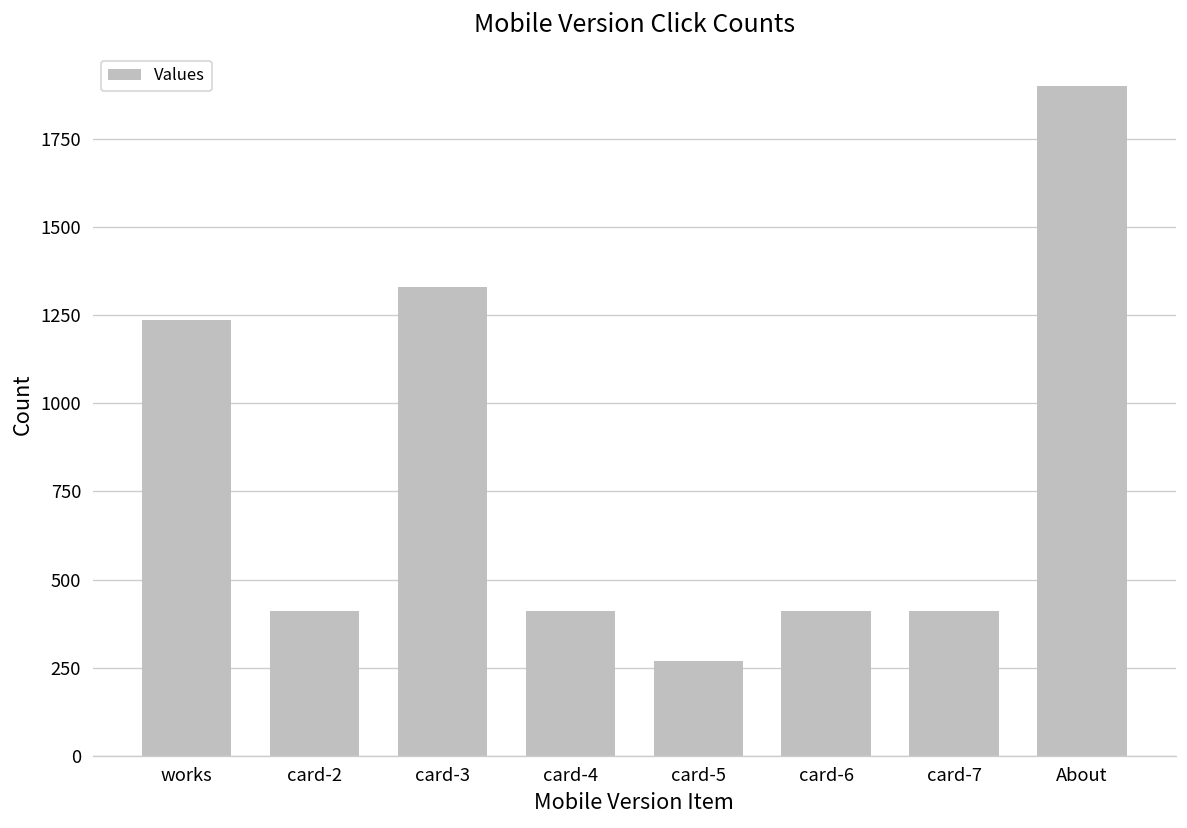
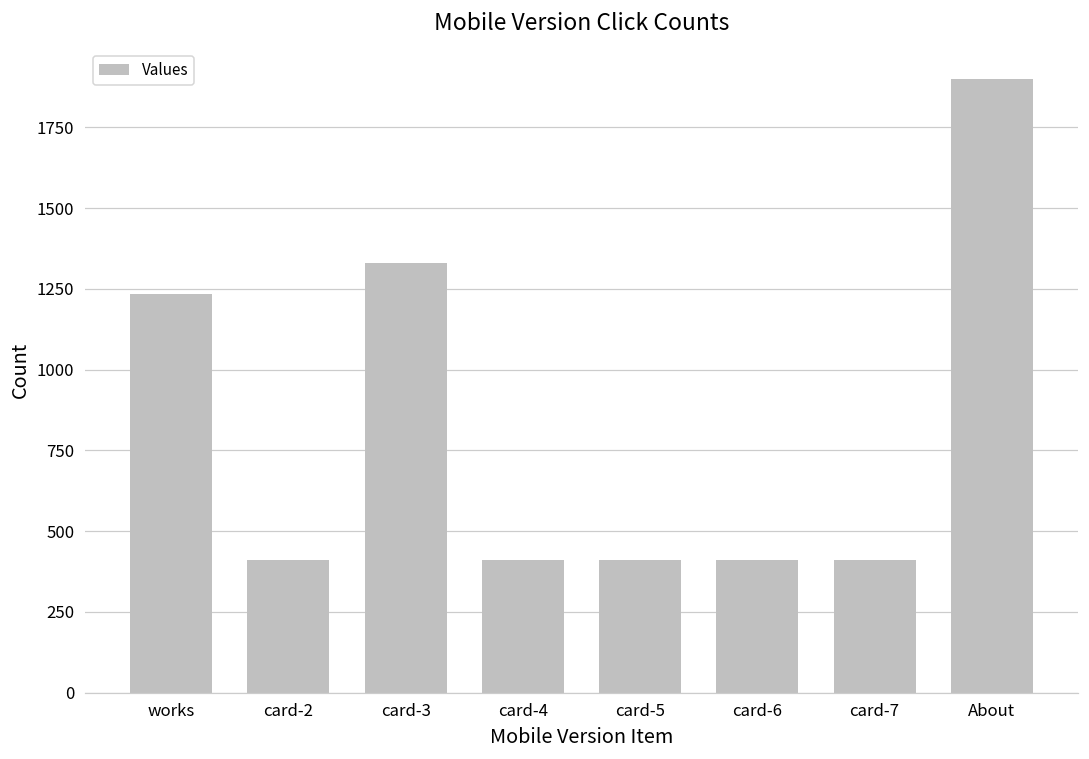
  {
    "works": 1240,
    "card-2": 410,
    "card-3": 1330,
    "card-4": 410,
-   "card-5": 270,
+   "card-5": 410,
    "card-6": 410,
    "card-7": 410,
    "About": 1900
  }
